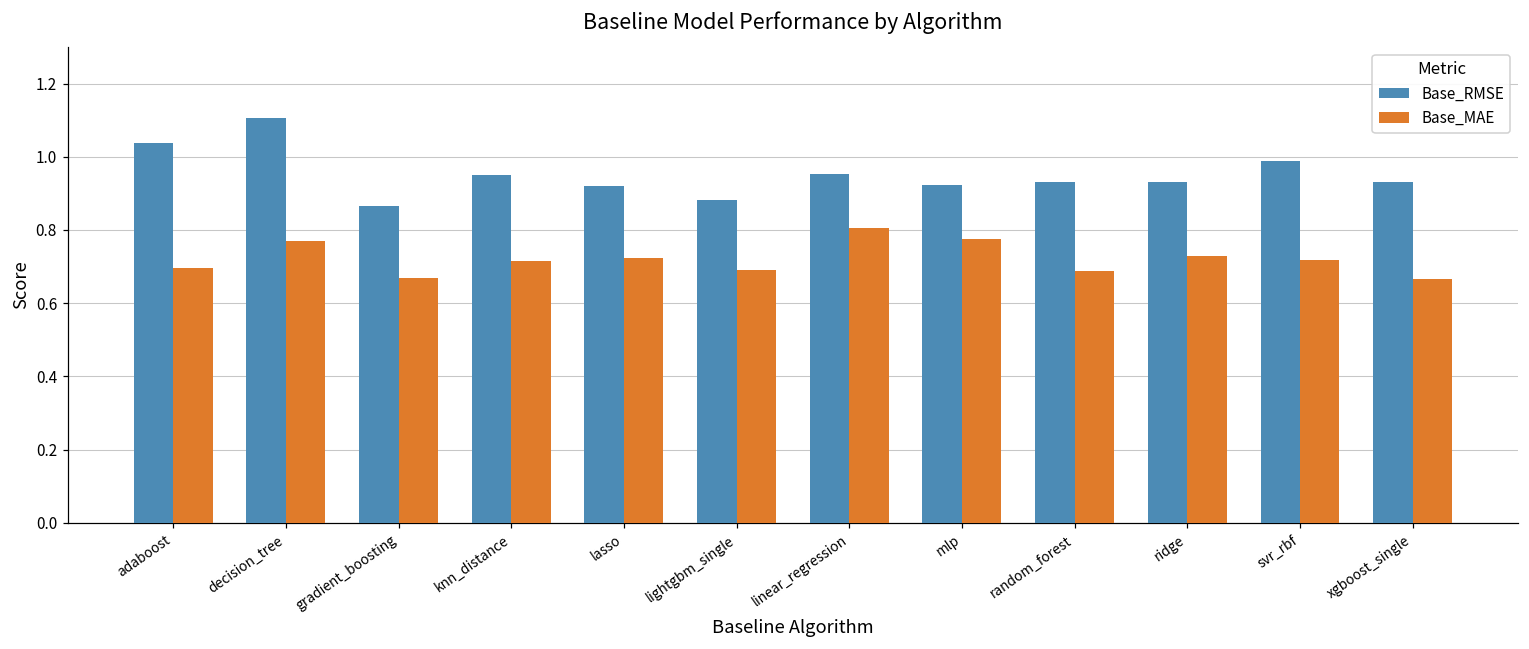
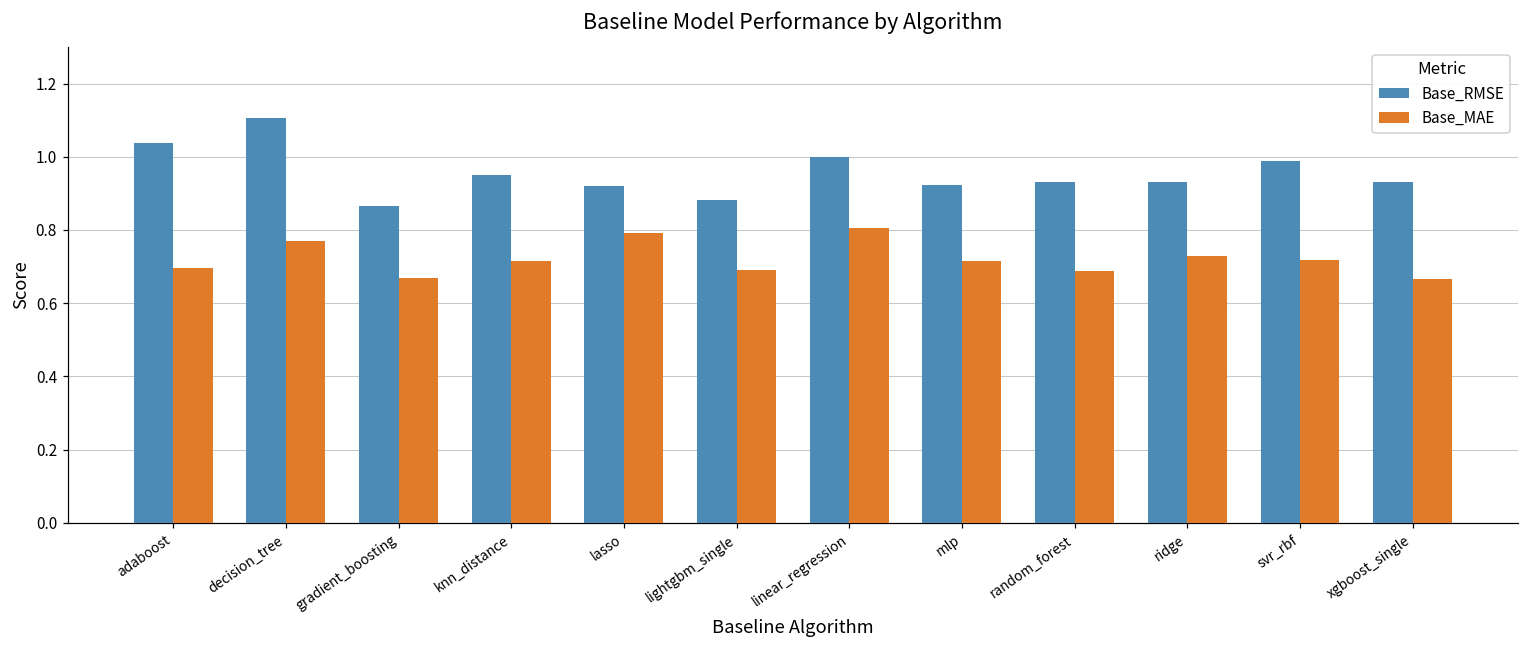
  {
    "Base_RMSE": {
      "adaboost": 1.04,
      "decision_tree": 1.11,
      "gradient_boosting": 0.86,
      "knn_distance": 0.95,
      "lasso": 0.92,
      "lightgbm_single": 0.88,
-     "linear_regression": 0.95,
+     "linear_regression": 1.00,
      "mlp": 0.92,
      "random_forest": 0.93,
      "ridge": 0.93,
      "svr_rbf": 0.99,
      "xgboost_single": 0.93
    },
    "Base_MAE": {
      "adaboost": 0.70,
      "decision_tree": 0.77,
      "gradient_boosting": 0.67,
      "knn_distance": 0.71,
-     "lasso": 0.72,
+     "lasso": 0.79,
      "lightgbm_single": 0.69,
      "linear_regression": 0.81,
-     "mlp": 0.78,
+     "mlp": 0.72,
      "random_forest": 0.69,
      "ridge": 0.73,
      "svr_rbf": 0.72,
      "xgboost_single": 0.67
    }
  }
